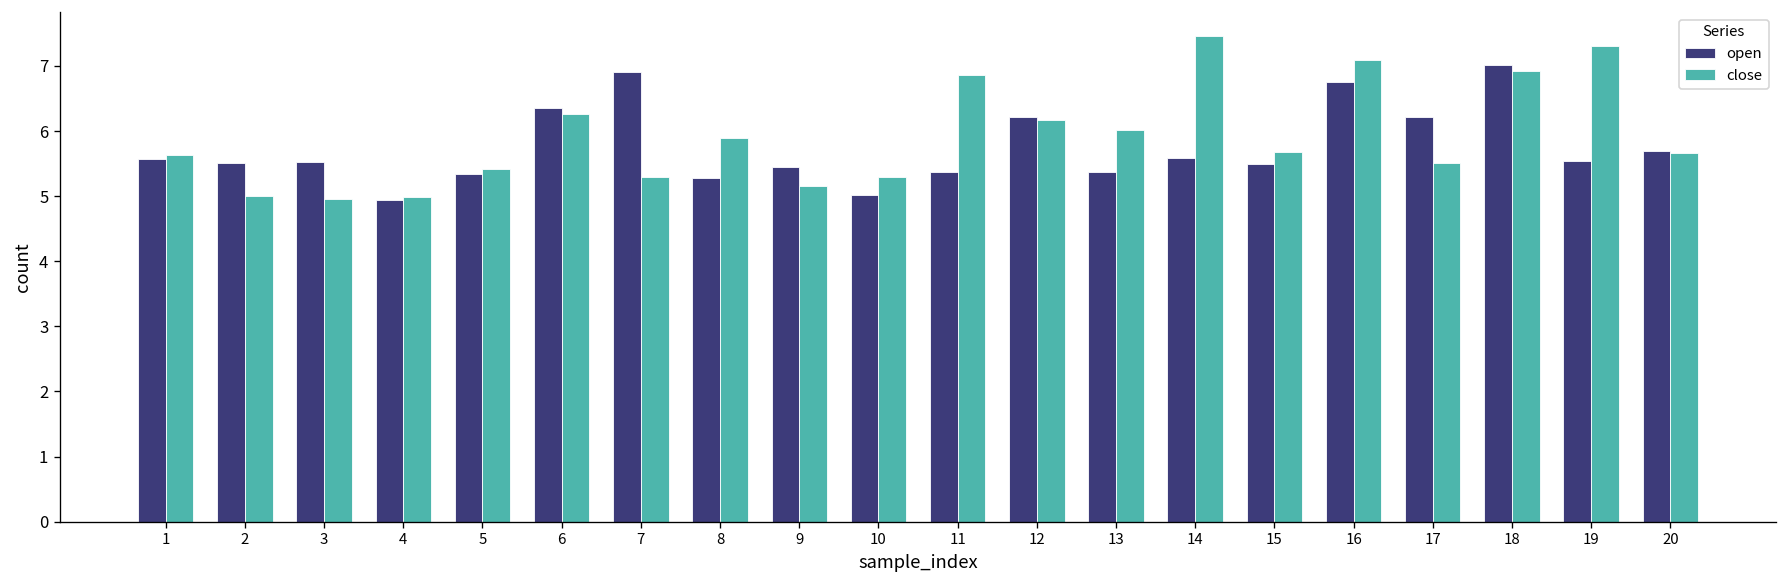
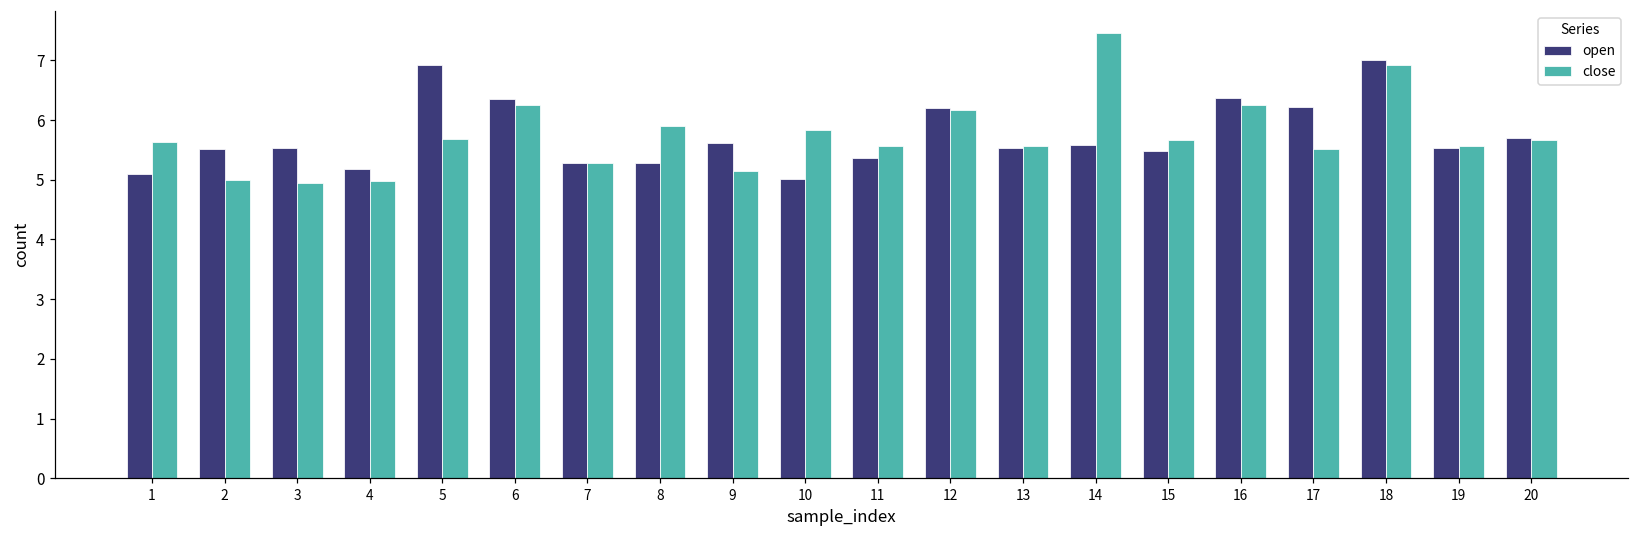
  {
    "open": {
-     "1": 5.6,
+     "1": 5.1,
      "2": 5.5,
      "3": 5.5,
-     "4": 4.9,
-     "5": 5.3,
+     "4": 5.2,
+     "5": 6.9,
      "6": 6.3,
-     "7": 6.9,
+     "7": 5.3,
      "8": 5.3,
-     "9": 5.4,
+     "9": 5.6,
      "10": 5.0,
      "11": 5.4,
      "12": 6.2,
-     "13": 5.4,
+     "13": 5.5,
      "14": 5.6,
      "15": 5.5,
-     "16": 6.8,
+     "16": 6.4,
      "17": 6.2,
      "18": 7.0,
      "19": 5.5,
      "20": 5.7
    },
    "close": {
      "1": 5.6,
      "2": 5.0,
      "3": 5.0,
      "4": 5.0,
-     "5": 5.4,
+     "5": 5.7,
      "6": 6.3,
      "7": 5.3,
      "8": 5.9,
      "9": 5.2,
-     "10": 5.3,
-     "11": 6.9,
+     "10": 5.8,
+     "11": 5.6,
      "12": 6.2,
-     "13": 6.0,
+     "13": 5.6,
      "14": 7.5,
      "15": 5.7,
-     "16": 7.1,
+     "16": 6.3,
      "17": 5.5,
      "18": 6.9,
-     "19": 7.3,
+     "19": 5.6,
      "20": 5.7
    }
  }
